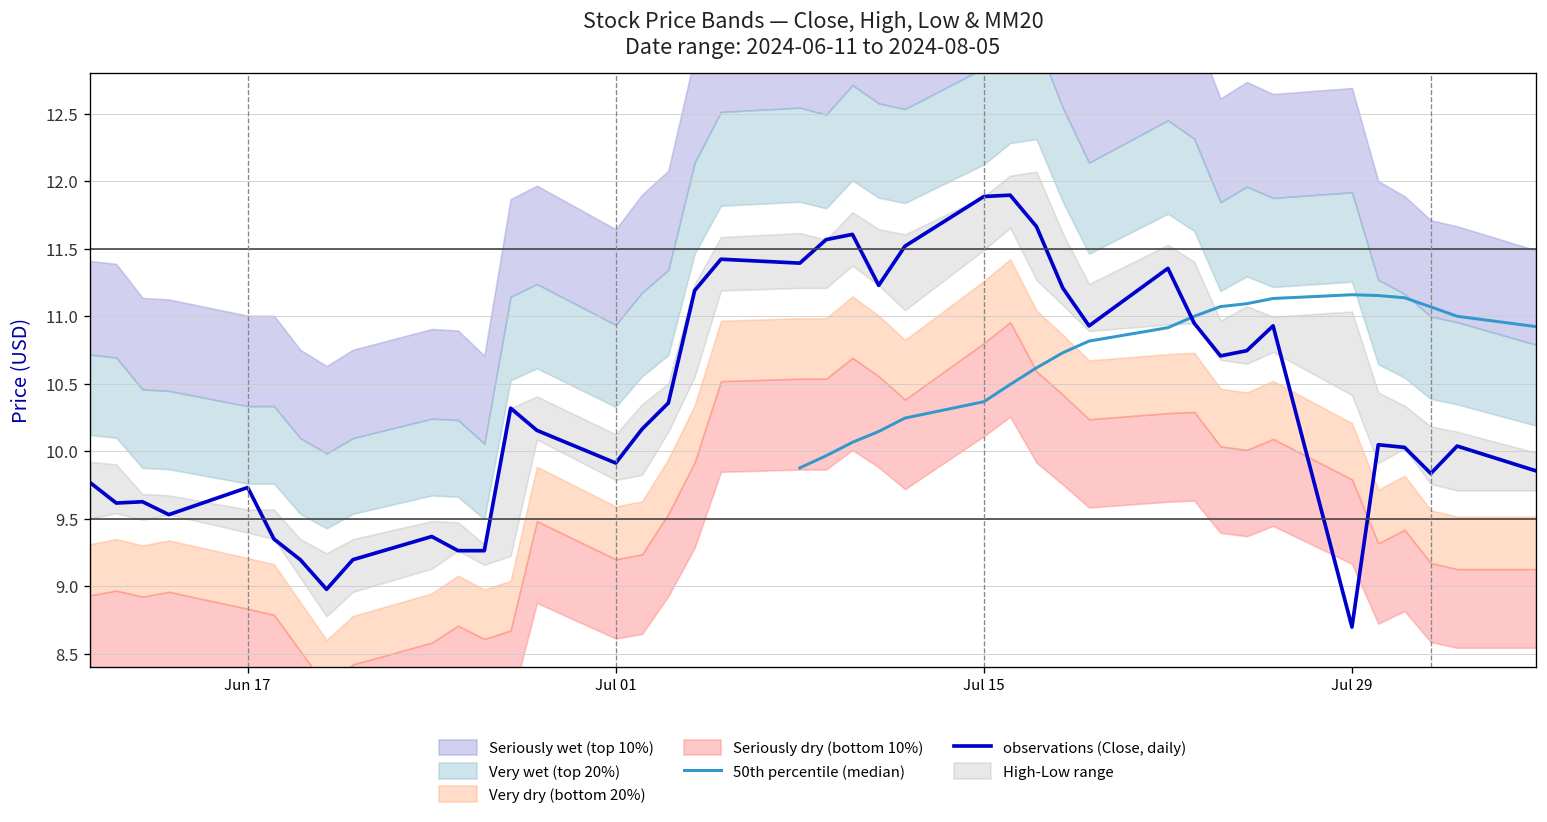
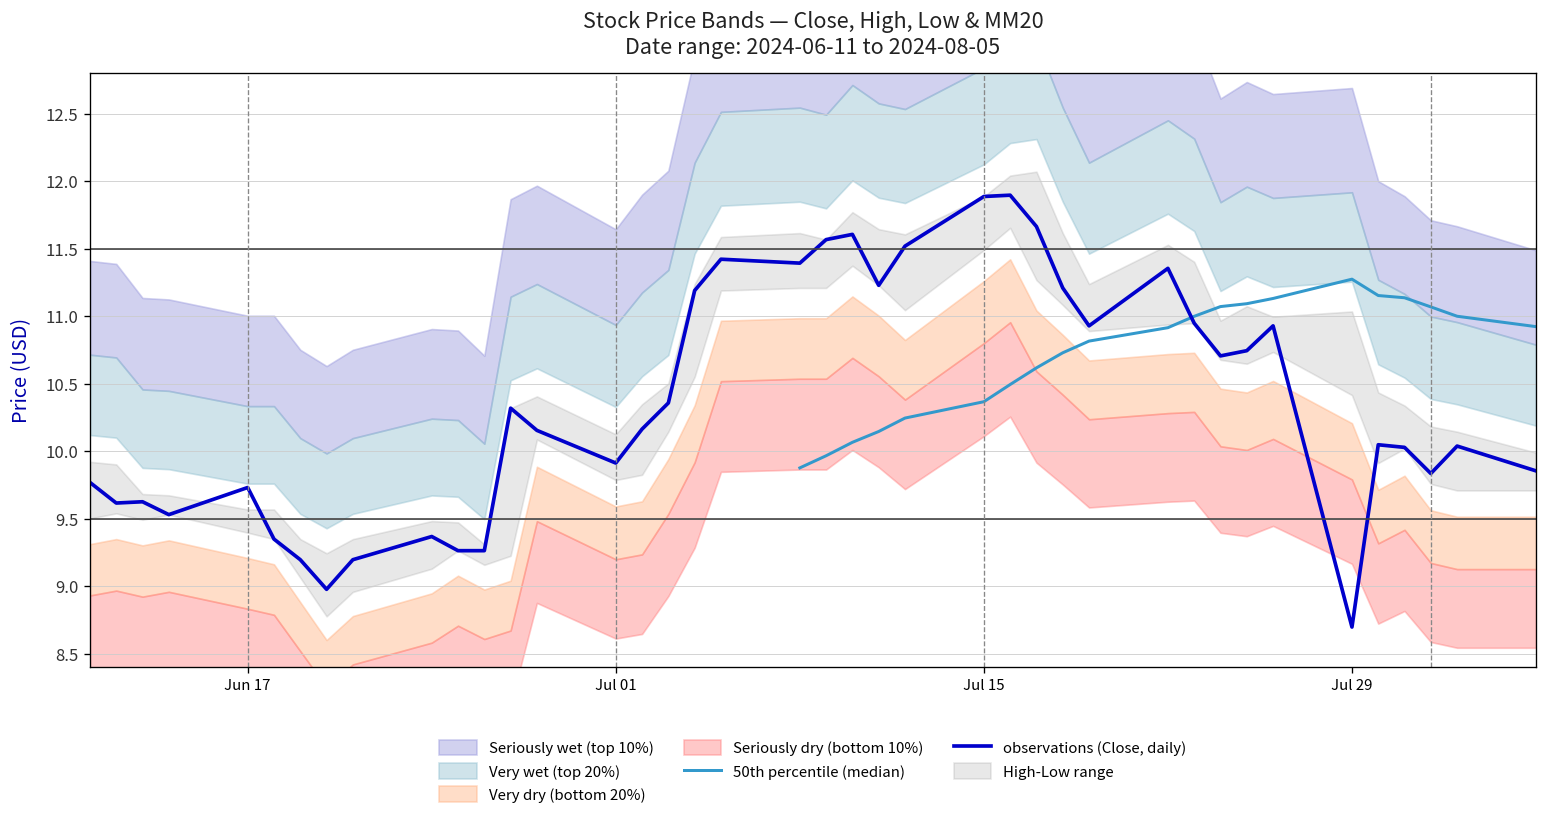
  {
    "50th percentile (median)": {
      "Jul 15": 10.37,
-     "Jul 29": 11.16
+     "Jul 29": 11.27
    },
    "observations (Close, daily)": {
      "Jun 17": 9.73,
      "Jul 01": 9.91,
      "Jul 29": 8.70
    }
  }
